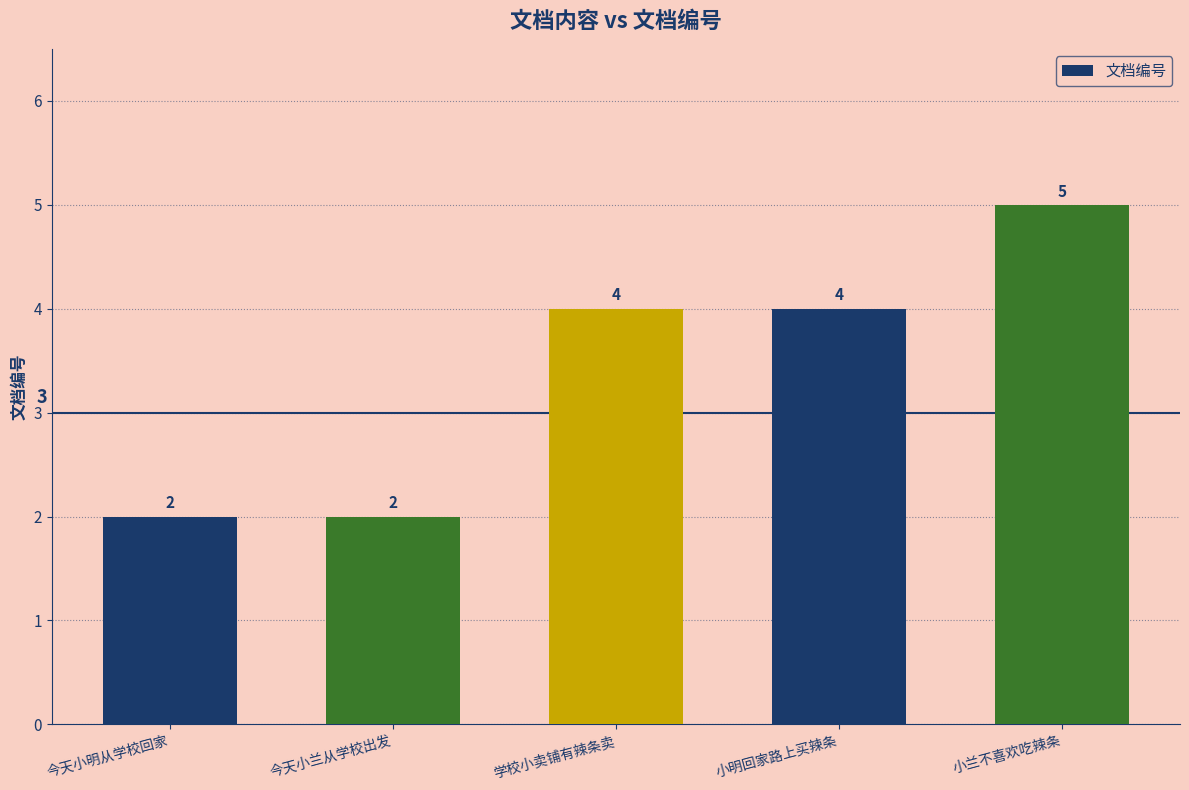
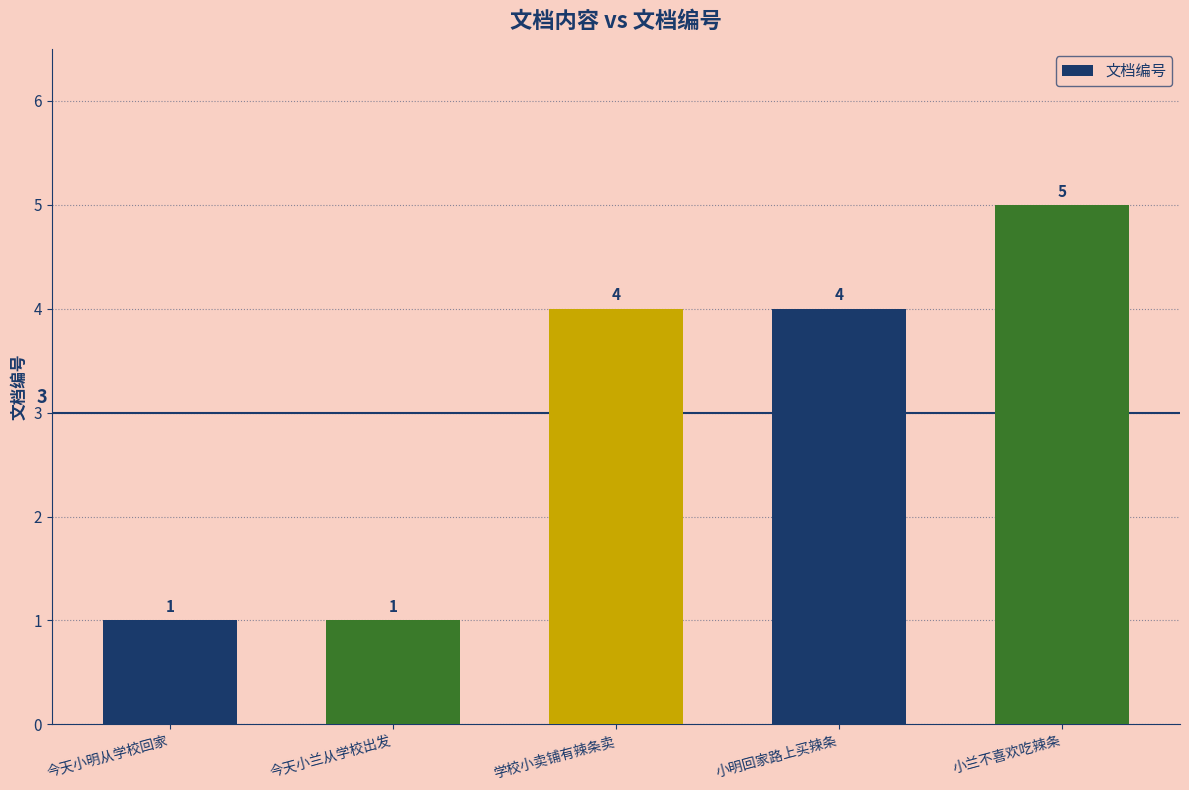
  {
-   "今天小明从学校回家": 2,
-   "今天小兰从学校出发": 2,
+   "今天小明从学校回家": 1,
+   "今天小兰从学校出发": 1,
    "学校小卖铺有辣条卖": 4,
    "小明回家路上买辣条": 4,
    "小兰不喜欢吃辣条": 5
  }
